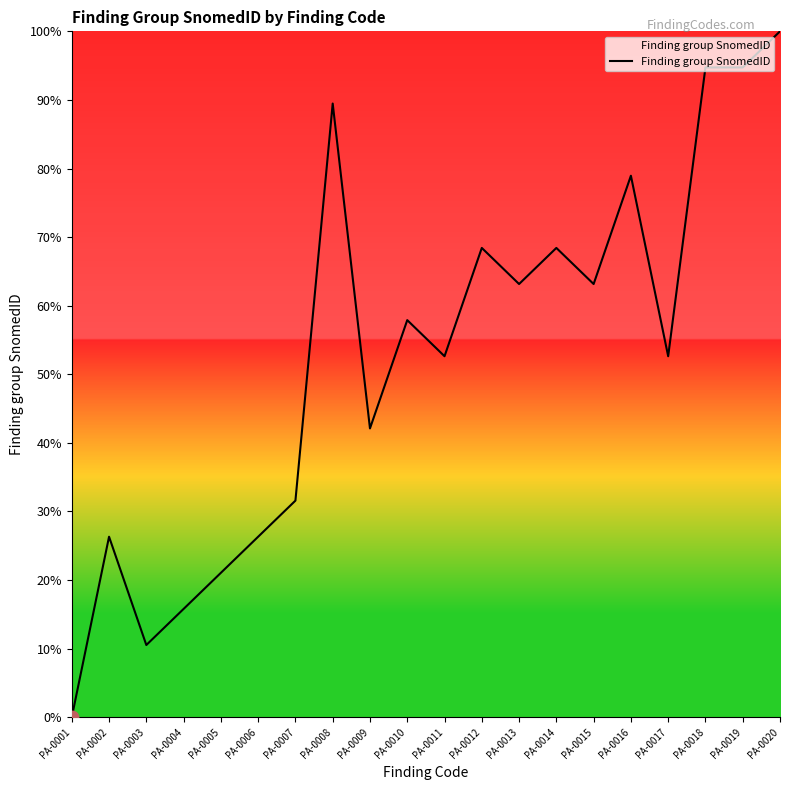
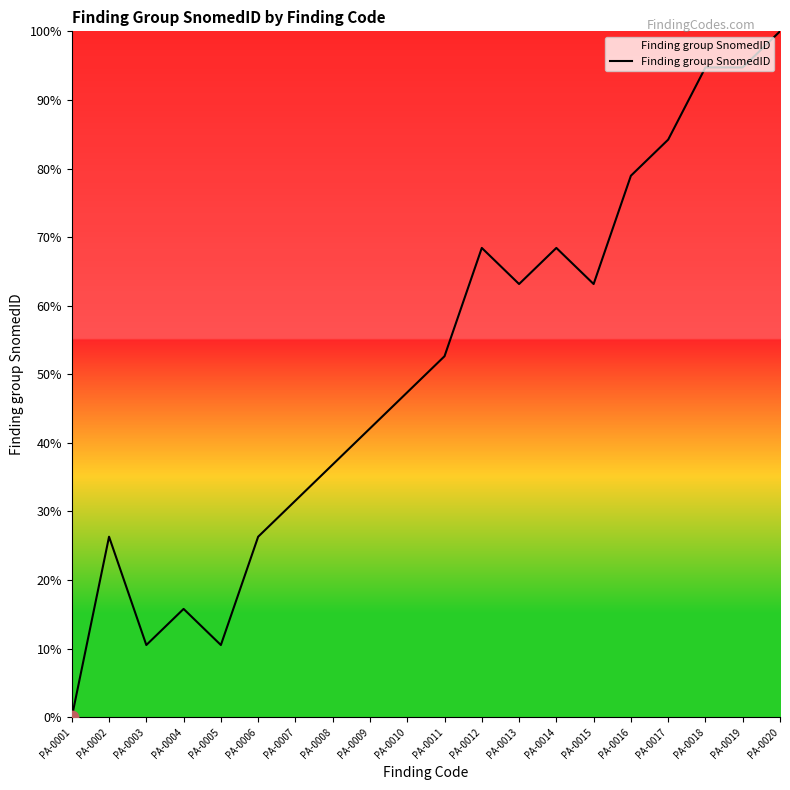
  {
    "Finding group SnomedID": {
      "PA-0002": "26%",
      "PA-0003": "11%",
      "PA-0004": "16%",
-     "PA-0005": "21%",
+     "PA-0005": "11%",
      "PA-0006": "26%",
      "PA-0007": "32%",
-     "PA-0008": "89%",
+     "PA-0008": "37%",
      "PA-0009": "42%",
-     "PA-0010": "58%",
+     "PA-0010": "47%",
      "PA-0011": "53%",
      "PA-0012": "68%",
      "PA-0013": "63%",
      "PA-0014": "68%",
      "PA-0015": "63%",
      "PA-0016": "79%",
-     "PA-0017": "53%",
+     "PA-0017": "84%",
      "PA-0020": "100%"
    }
  }
